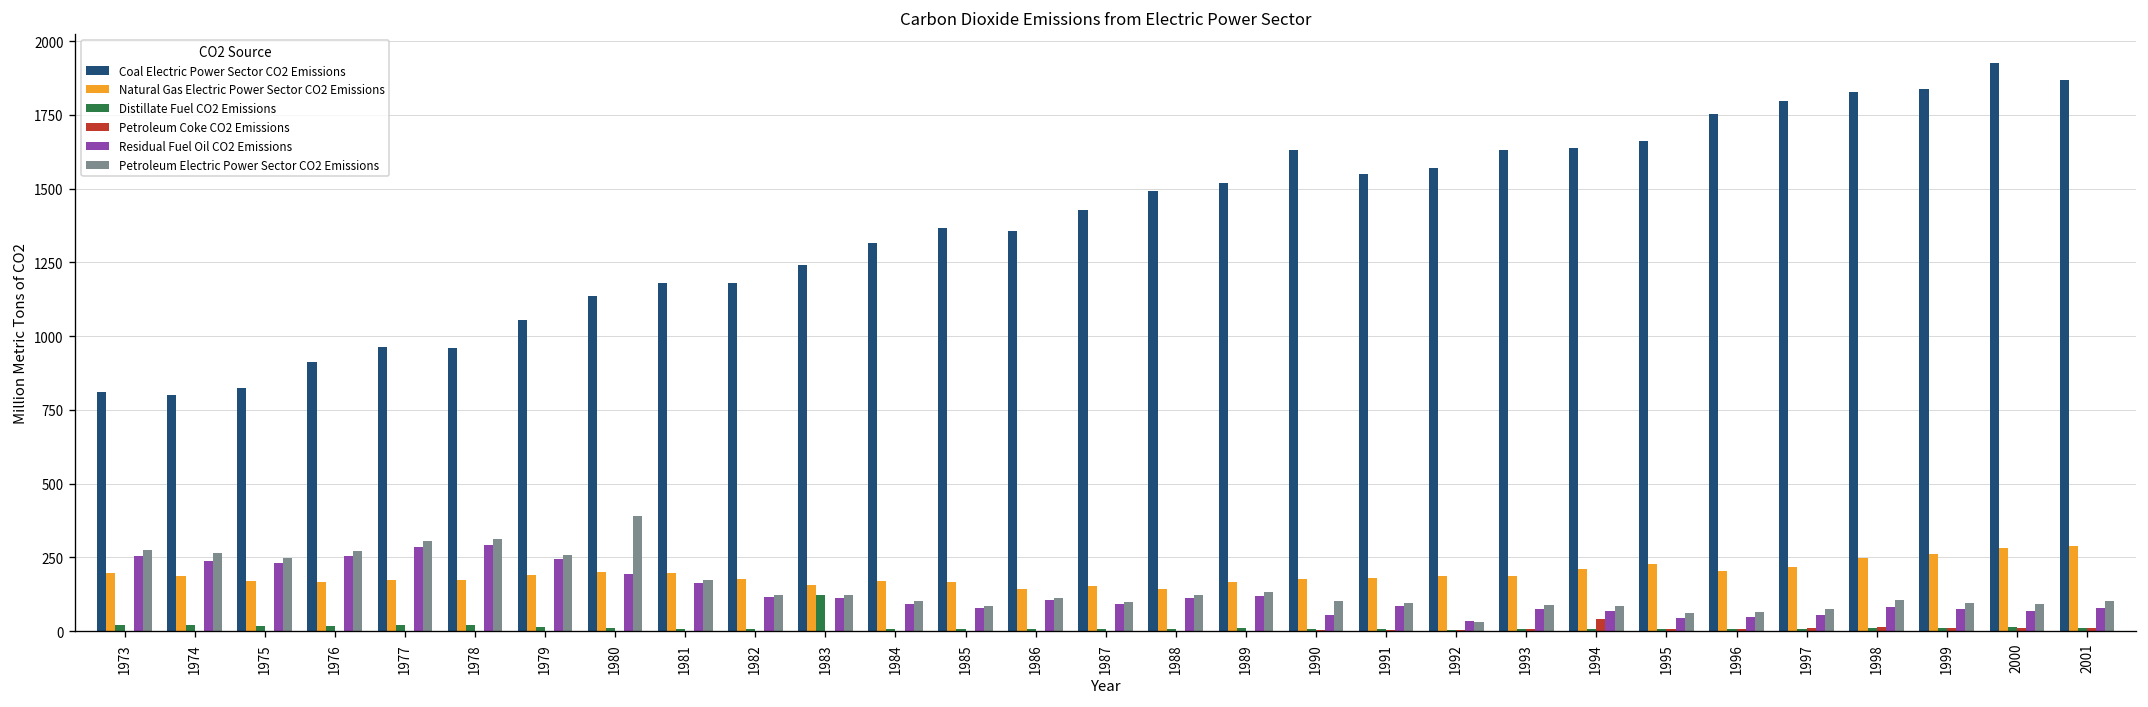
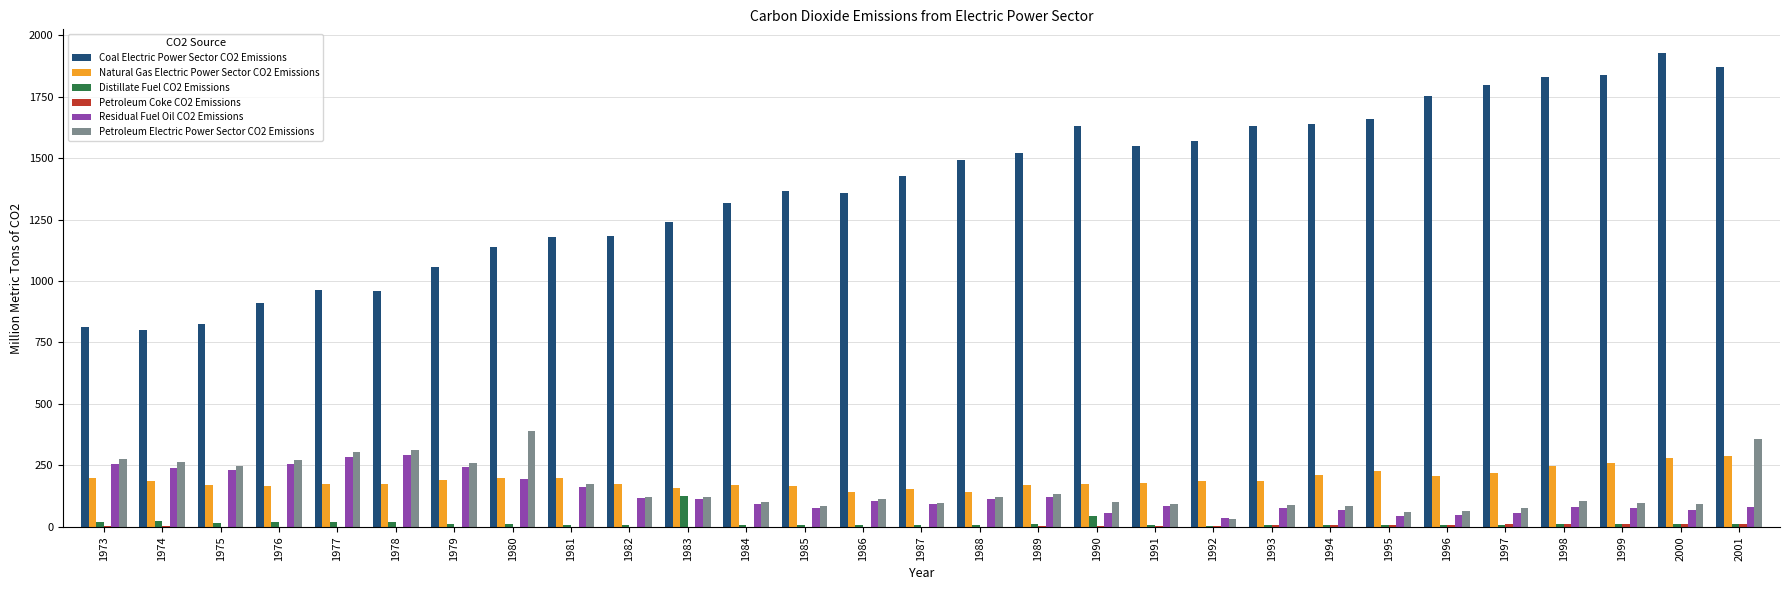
  {
    "Coal Electric Power Sector CO2 Emissions": {
      "1973": 810,
      "1974": 800,
      "1975": 820,
      "1976": 910,
      "1977": 960,
      "1978": 960,
      "1979": 1060,
      "1980": 1140,
      "1981": 1180,
      "1982": 1180,
      "1983": 1240,
      "1984": 1320,
      "1985": 1370,
      "1986": 1360,
      "1987": 1430,
      "1988": 1490,
      "1989": 1520,
      "1990": 1630,
      "1991": 1550,
      "1992": 1570,
      "1993": 1630,
      "1994": 1640,
      "1995": 1660,
      "1996": 1750,
      "1997": 1800,
      "1998": 1830,
      "1999": 1840,
      "2000": 1930,
      "2001": 1870
    },
    "Natural Gas Electric Power Sector CO2 Emissions": {
      "1973": 200,
      "1974": 190,
      "1975": 170,
      "1976": 170,
      "1977": 170,
      "1978": 170,
      "1979": 190,
      "1980": 200,
      "1981": 200,
      "1982": 180,
      "1983": 160,
      "1984": 170,
      "1985": 170,
      "1986": 140,
      "1987": 150,
      "1988": 140,
      "1989": 170,
      "1990": 180,
      "1991": 180,
      "1992": 190,
      "1993": 190,
      "1994": 210,
      "1995": 230,
      "1996": 200,
      "1997": 220,
      "1998": 250,
      "1999": 260,
      "2000": 280,
      "2001": 290
    },
    "Distillate Fuel CO2 Emissions": {
      "1973": 20,
      "1974": 20,
      "1975": 20,
      "1976": 20,
      "1977": 20,
      "1978": 20,
      "1979": 10,
      "1980": 10,
      "1983": 120,
      "1989": 10,
-     "1990": 10,
+     "1990": 40,
      "1999": 10,
      "2000": 10,
      "2001": 10
    },
    "Petroleum Coke CO2 Emissions": {
-     "1994": 40,
+     "1994": 10,
      "1997": 10,
      "1998": 10,
      "1999": 10,
      "2001": 10
    },
    "Residual Fuel Oil CO2 Emissions": {
      "1973": 250,
      "1974": 240,
      "1975": 230,
      "1976": 250,
      "1977": 280,
      "1978": 290,
      "1979": 240,
      "1980": 190,
      "1981": 160,
      "1982": 120,
      "1983": 110,
      "1984": 90,
      "1985": 80,
      "1986": 110,
      "1987": 90,
      "1988": 110,
      "1989": 120,
      "1990": 60,
      "1991": 90,
      "1992": 40,
      "1993": 80,
      "1994": 70,
      "1995": 40,
      "1996": 50,
      "1997": 60,
      "1998": 80,
      "1999": 80,
      "2000": 70,
      "2001": 80
    },
    "Petroleum Electric Power Sector CO2 Emissions": {
      "1973": 280,
      "1974": 260,
      "1975": 250,
      "1976": 270,
      "1977": 310,
      "1978": 310,
      "1979": 260,
      "1980": 390,
      "1981": 170,
      "1982": 120,
      "1983": 120,
      "1984": 100,
      "1985": 90,
      "1986": 110,
      "1987": 100,
      "1988": 120,
      "1989": 130,
      "1990": 100,
      "1991": 90,
      "1992": 30,
      "1993": 90,
      "1994": 80,
      "1995": 60,
      "1996": 70,
      "1997": 70,
      "1998": 110,
      "1999": 100,
      "2000": 90,
-     "2001": 100
+     "2001": 360
    }
  }
